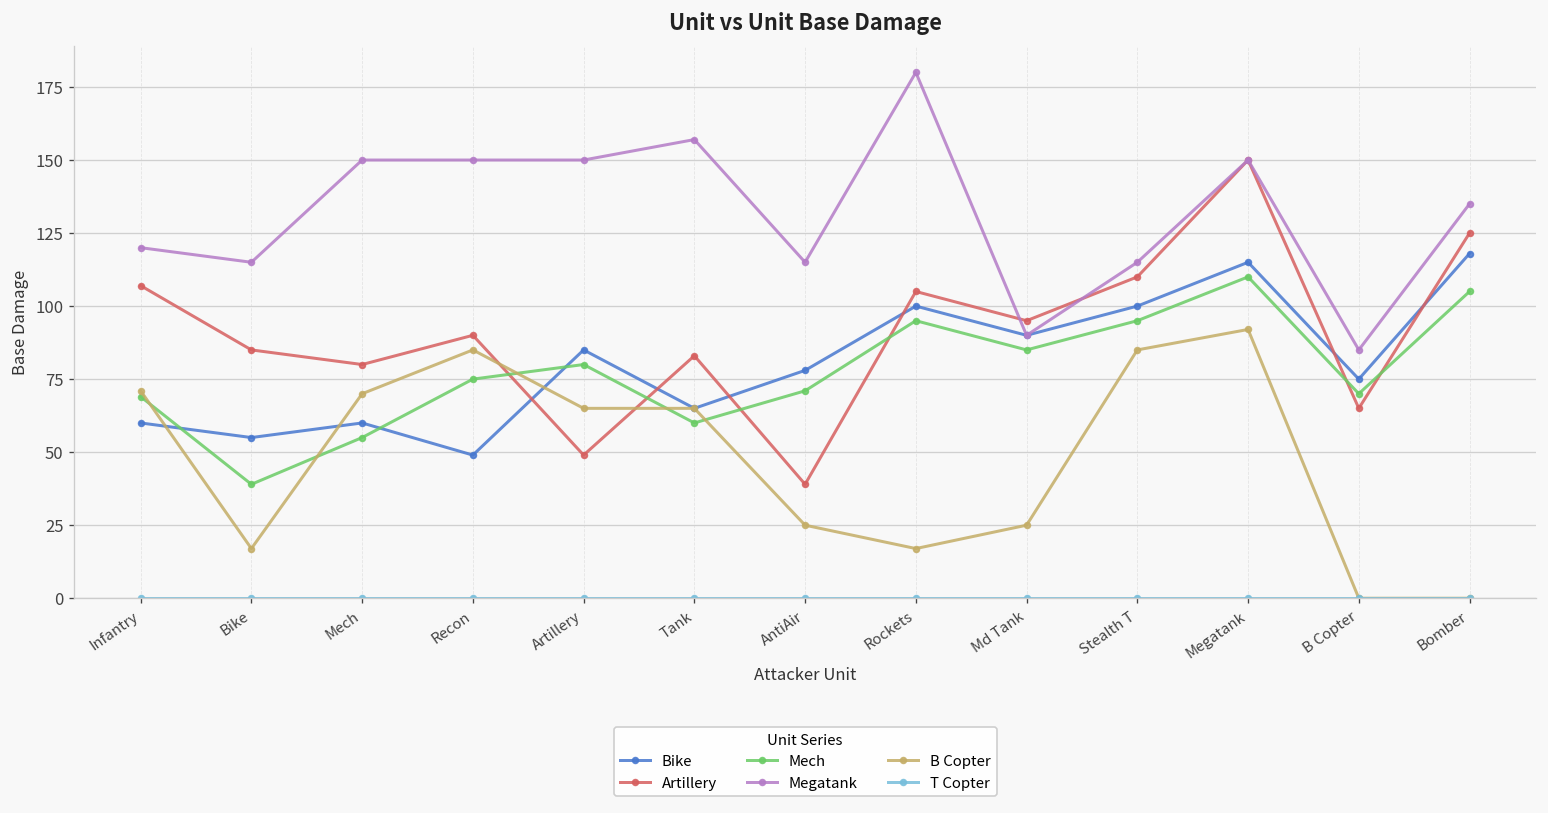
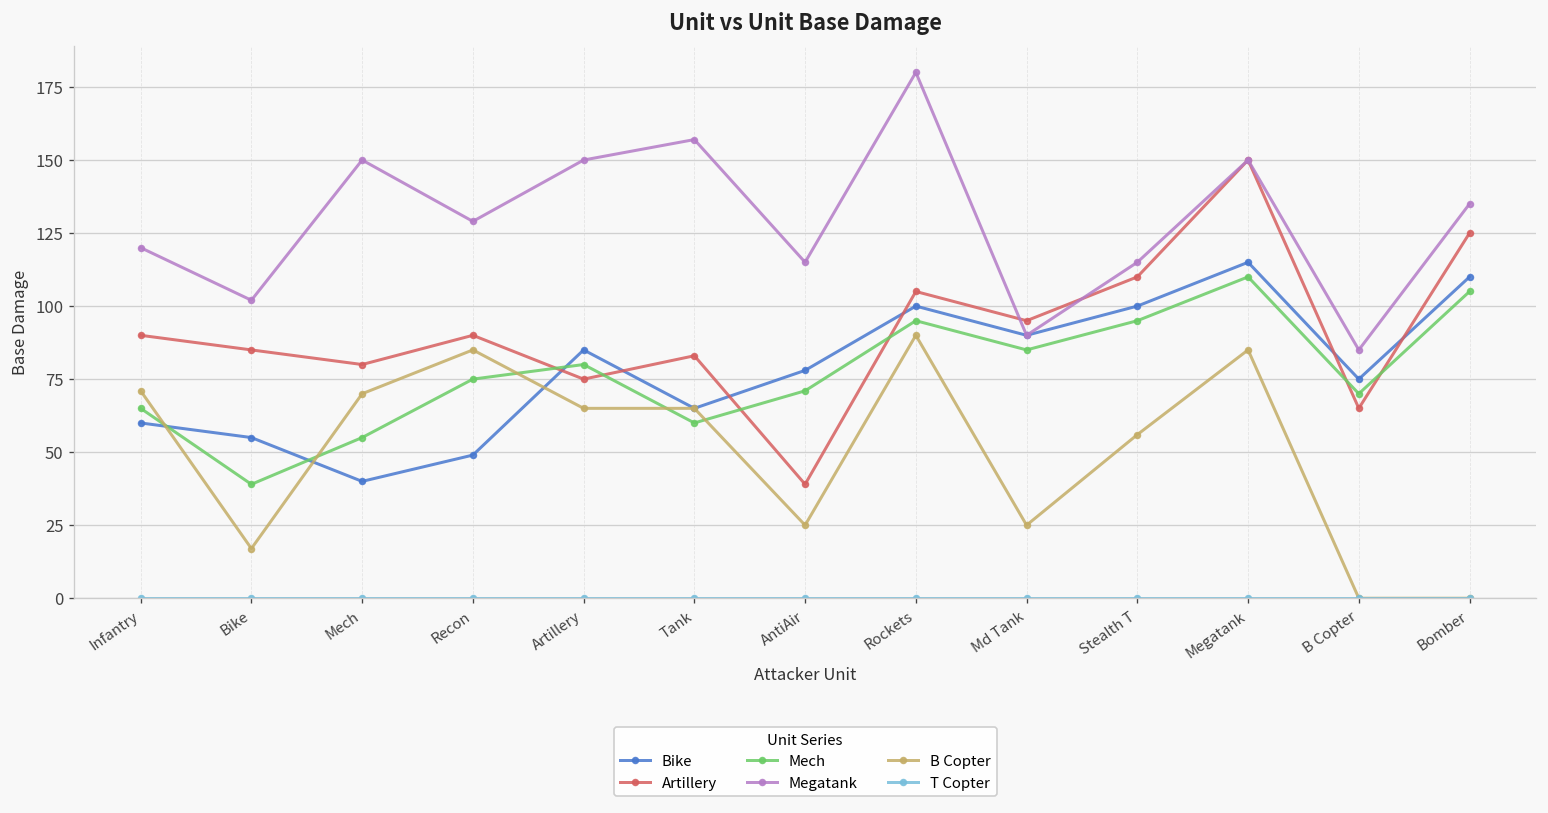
  {
    "Bike": {
      "Infantry": 60,
      "Bike": 55,
-     "Mech": 60,
+     "Mech": 40,
      "Recon": 49,
      "Artillery": 85,
      "AntiAir": 78,
      "Rockets": 100,
      "Stealth T": 100,
      "Megatank": 115,
      "B Copter": 75,
-     "Bomber": 118
+     "Bomber": 110
    },
    "Artillery": {
-     "Infantry": 107,
+     "Infantry": 90,
      "Bike": 85,
      "Mech": 80,
      "Recon": 90,
-     "Artillery": 49,
+     "Artillery": 75,
      "Tank": 83,
      "AntiAir": 39,
      "Rockets": 105,
      "Md Tank": 95,
      "Stealth T": 110,
      "B Copter": 65,
      "Bomber": 125
    },
    "Mech": {
-     "Infantry": 69,
+     "Infantry": 65,
      "Bike": 39,
      "Mech": 55,
      "Recon": 75,
      "Artillery": 80,
      "Tank": 60,
      "AntiAir": 71,
      "Rockets": 95,
      "Md Tank": 85,
      "Stealth T": 95,
      "Megatank": 110,
      "B Copter": 70,
      "Bomber": 105
    },
    "Megatank": {
      "Infantry": 120,
-     "Bike": 115,
+     "Bike": 102,
      "Mech": 150,
-     "Recon": 150,
+     "Recon": 129,
      "Artillery": 150,
      "Tank": 157,
      "AntiAir": 115,
      "Rockets": 180,
      "Stealth T": 115,
      "B Copter": 85,
      "Bomber": 135
    },
    "B Copter": {
      "Infantry": 71,
      "Bike": 17,
      "Mech": 70,
      "Recon": 85,
      "Artillery": 65,
      "AntiAir": 25,
-     "Rockets": 17,
+     "Rockets": 90,
      "Md Tank": 25,
-     "Stealth T": 85,
-     "Megatank": 92
+     "Stealth T": 56,
+     "Megatank": 85
    },
    "T Copter": {
      "Infantry": 0,
      "Bike": 0,
      "Mech": 0,
      "Recon": 0,
      "Artillery": 0,
      "Tank": 0,
      "AntiAir": 0,
      "Rockets": 0,
      "Md Tank": 0,
      "Stealth T": 0,
      "Megatank": 0
    }
  }
